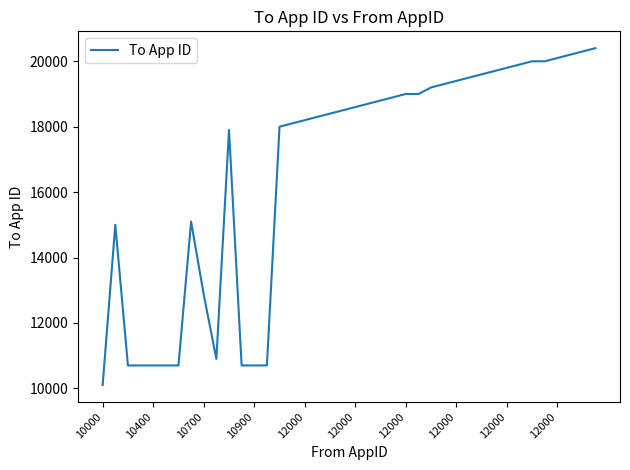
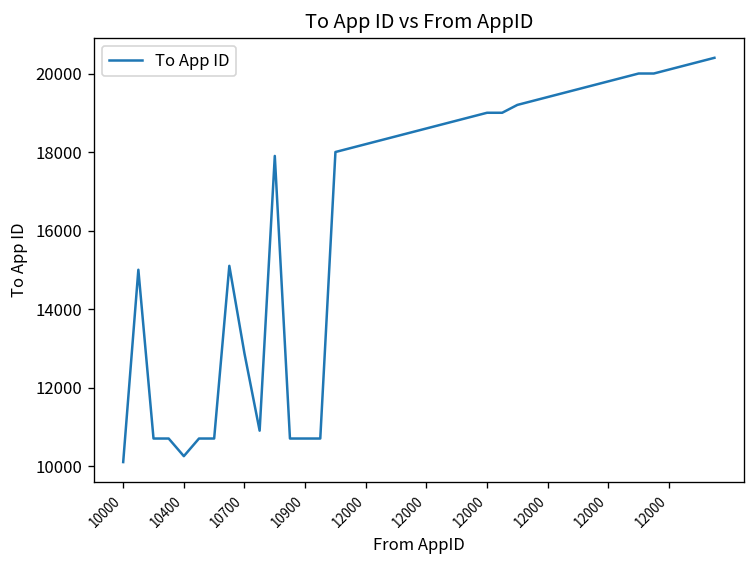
  {
    "10000": 10100,
-   "10400": 10700,
+   "10400": 10300,
    "10700": 12900,
    "10900": 10700
  }
